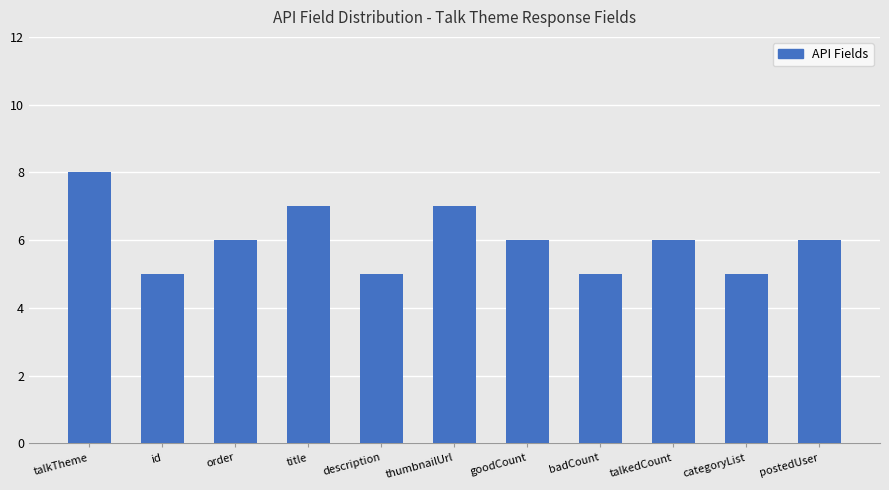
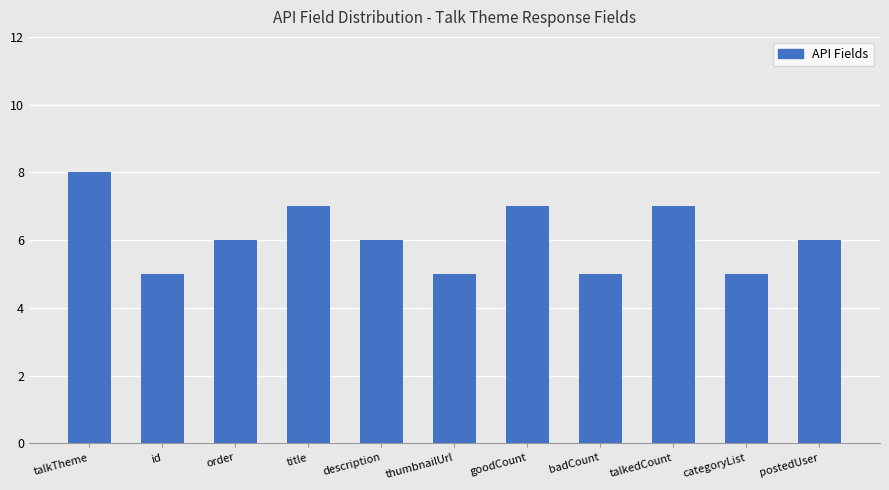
  {
    "talkTheme": 8,
    "id": 5,
    "order": 6,
    "title": 7,
-   "description": 5,
-   "thumbnailUrl": 7,
-   "goodCount": 6,
+   "description": 6,
+   "thumbnailUrl": 5,
+   "goodCount": 7,
    "badCount": 5,
-   "talkedCount": 6,
+   "talkedCount": 7,
    "categoryList": 5,
    "postedUser": 6
  }
